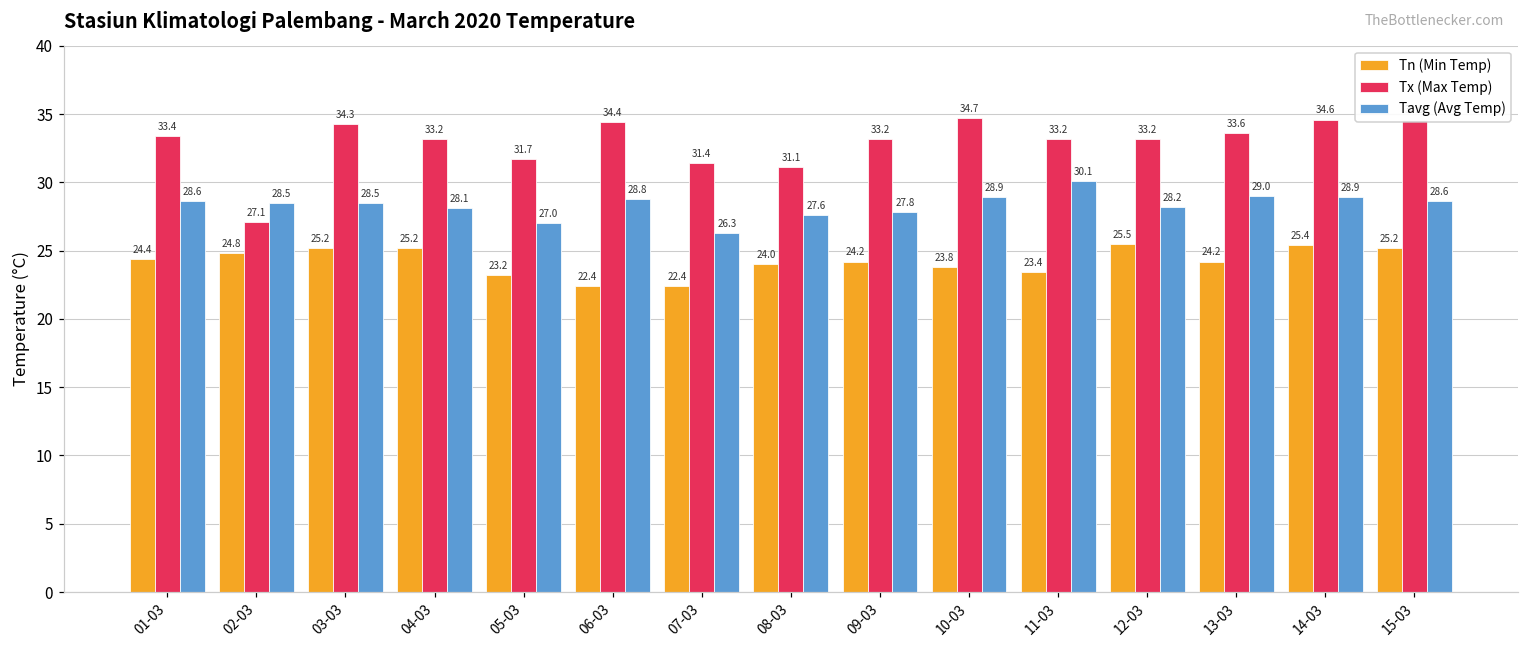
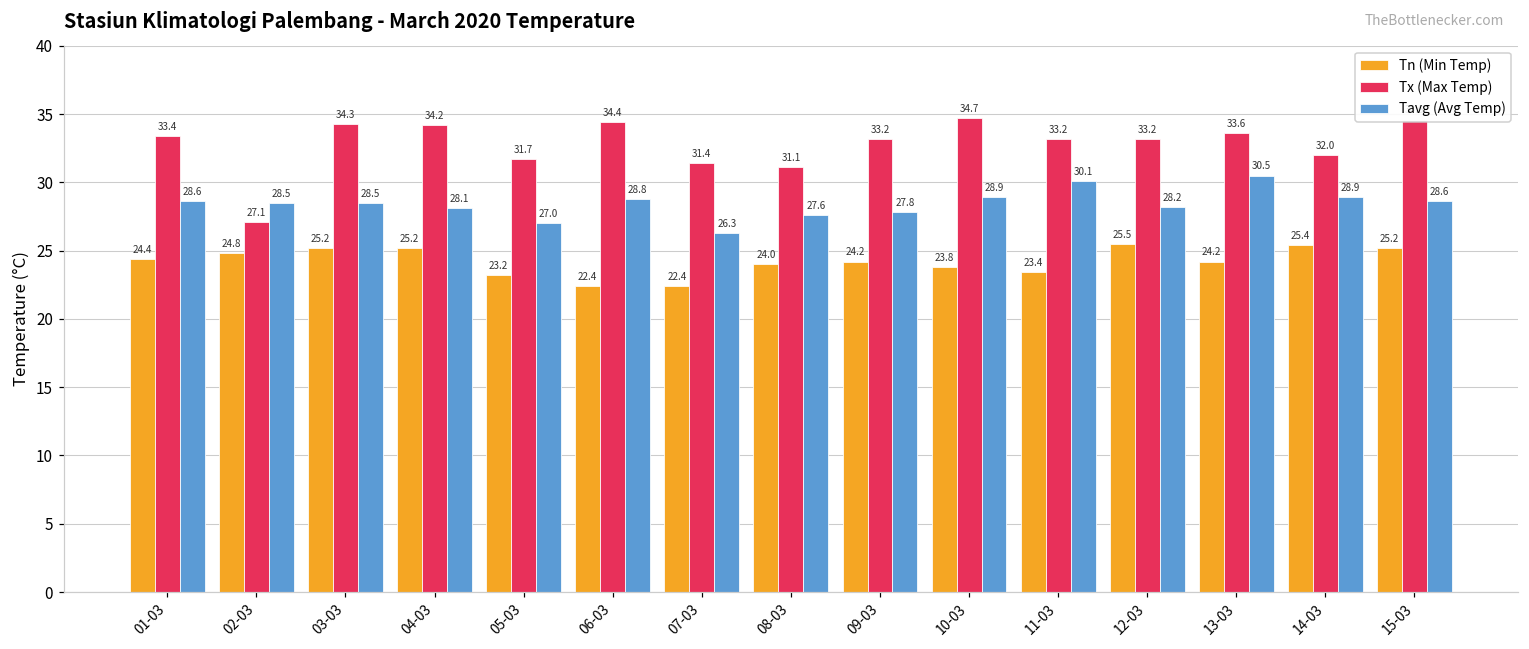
  {
    "Tn (Min Temp)": {
      "01-03": 24.4,
      "02-03": 24.8,
      "03-03": 25.2,
      "04-03": 25.2,
      "05-03": 23.2,
      "06-03": 22.4,
      "07-03": 22.4,
      "08-03": 24.0,
      "09-03": 24.2,
      "10-03": 23.8,
      "11-03": 23.4,
      "12-03": 25.5,
      "13-03": 24.2,
      "14-03": 25.4,
      "15-03": 25.2
    },
    "Tx (Max Temp)": {
      "01-03": 33.4,
      "02-03": 27.1,
      "03-03": 34.3,
-     "04-03": 33.2,
+     "04-03": 34.2,
      "05-03": 31.7,
      "06-03": 34.4,
      "07-03": 31.4,
      "08-03": 31.1,
      "09-03": 33.2,
      "10-03": 34.7,
      "11-03": 33.2,
      "12-03": 33.2,
      "13-03": 33.6,
-     "14-03": 34.6
+     "14-03": 32.0
    },
    "Tavg (Avg Temp)": {
      "01-03": 28.6,
      "02-03": 28.5,
      "03-03": 28.5,
      "04-03": 28.1,
      "05-03": 27.0,
      "06-03": 28.8,
      "07-03": 26.3,
      "08-03": 27.6,
      "09-03": 27.8,
      "10-03": 28.9,
      "11-03": 30.1,
      "12-03": 28.2,
-     "13-03": 29.0,
+     "13-03": 30.5,
      "14-03": 28.9,
      "15-03": 28.6
    }
  }
